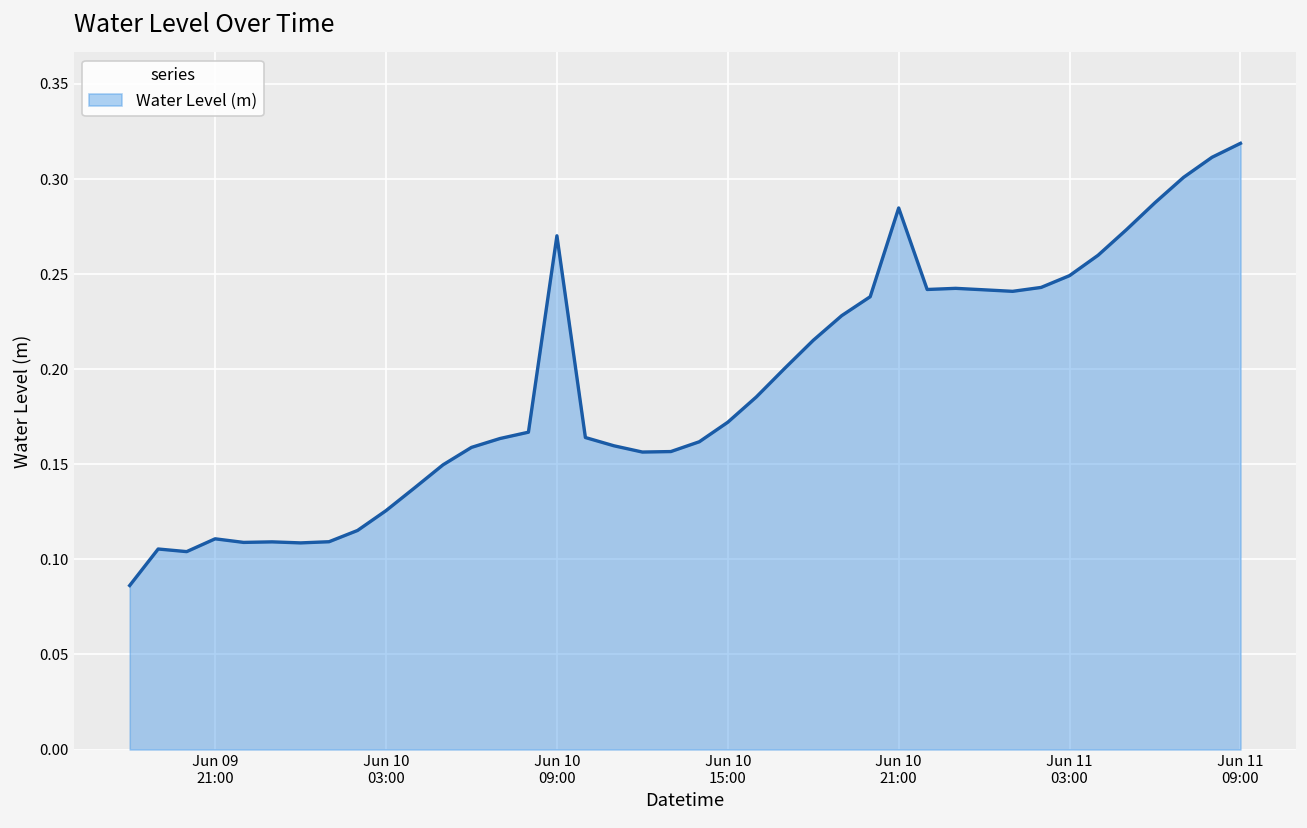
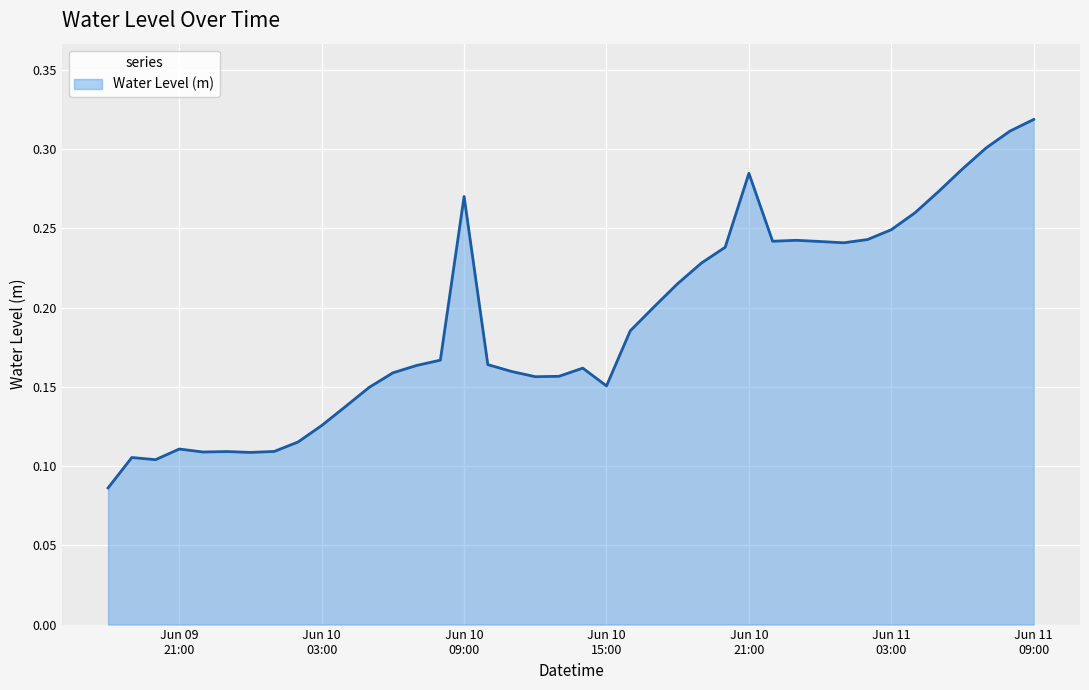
  {
    "Jun 09 21:00": 0.111,
    "Jun 10 03:00": 0.126,
    "Jun 10 09:00": 0.270,
-   "Jun 10 15:00": 0.172,
+   "Jun 10 15:00": 0.151,
    "Jun 10 21:00": 0.285,
    "Jun 11 03:00": 0.249,
    "Jun 11 09:00": 0.319
  }
